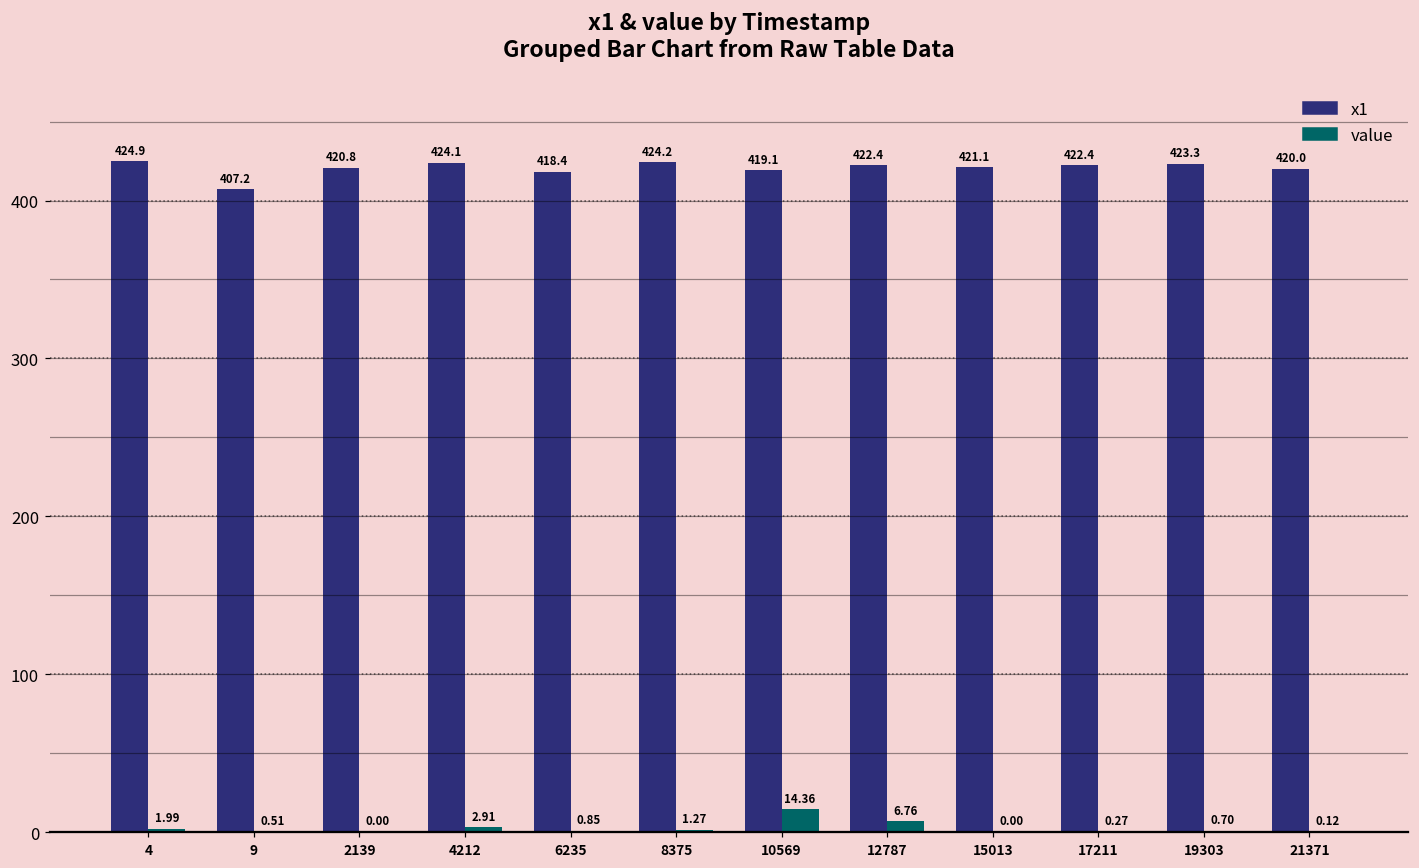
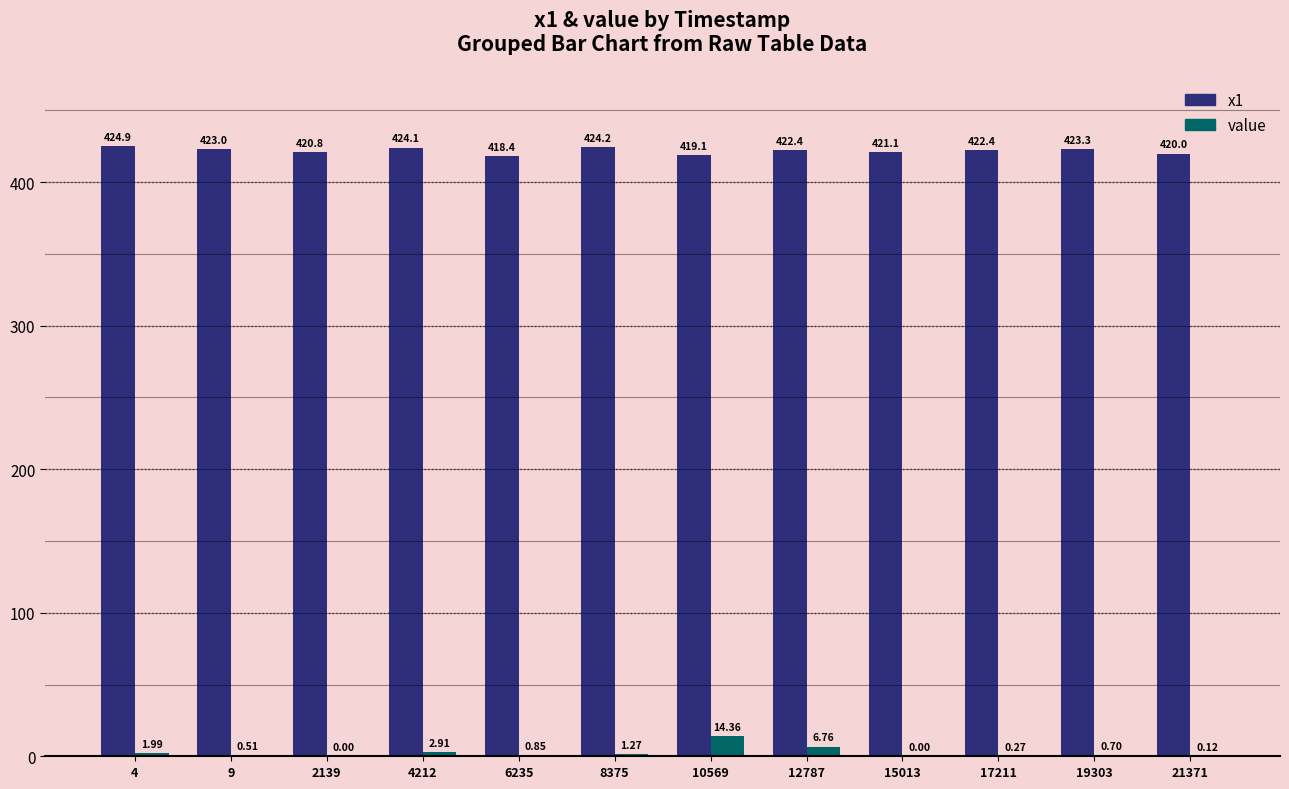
  {
    "x1": {
      "4": 424.9,
-     "9": 407.2,
+     "9": 423.0,
      "2139": 420.8,
      "4212": 424.1,
      "6235": 418.4,
      "8375": 424.2,
      "10569": 419.1,
      "12787": 422.4,
      "15013": 421.1,
      "17211": 422.4,
      "19303": 423.3,
      "21371": 420.0
    },
    "value": {
      "4": 1.99,
      "9": 0.51,
      "2139": 0.00,
      "4212": 2.91,
      "6235": 0.85,
      "8375": 1.27,
      "10569": 14.36,
      "12787": 6.76,
      "15013": 0.00,
      "17211": 0.27,
      "19303": 0.70,
      "21371": 0.12
    }
  }
